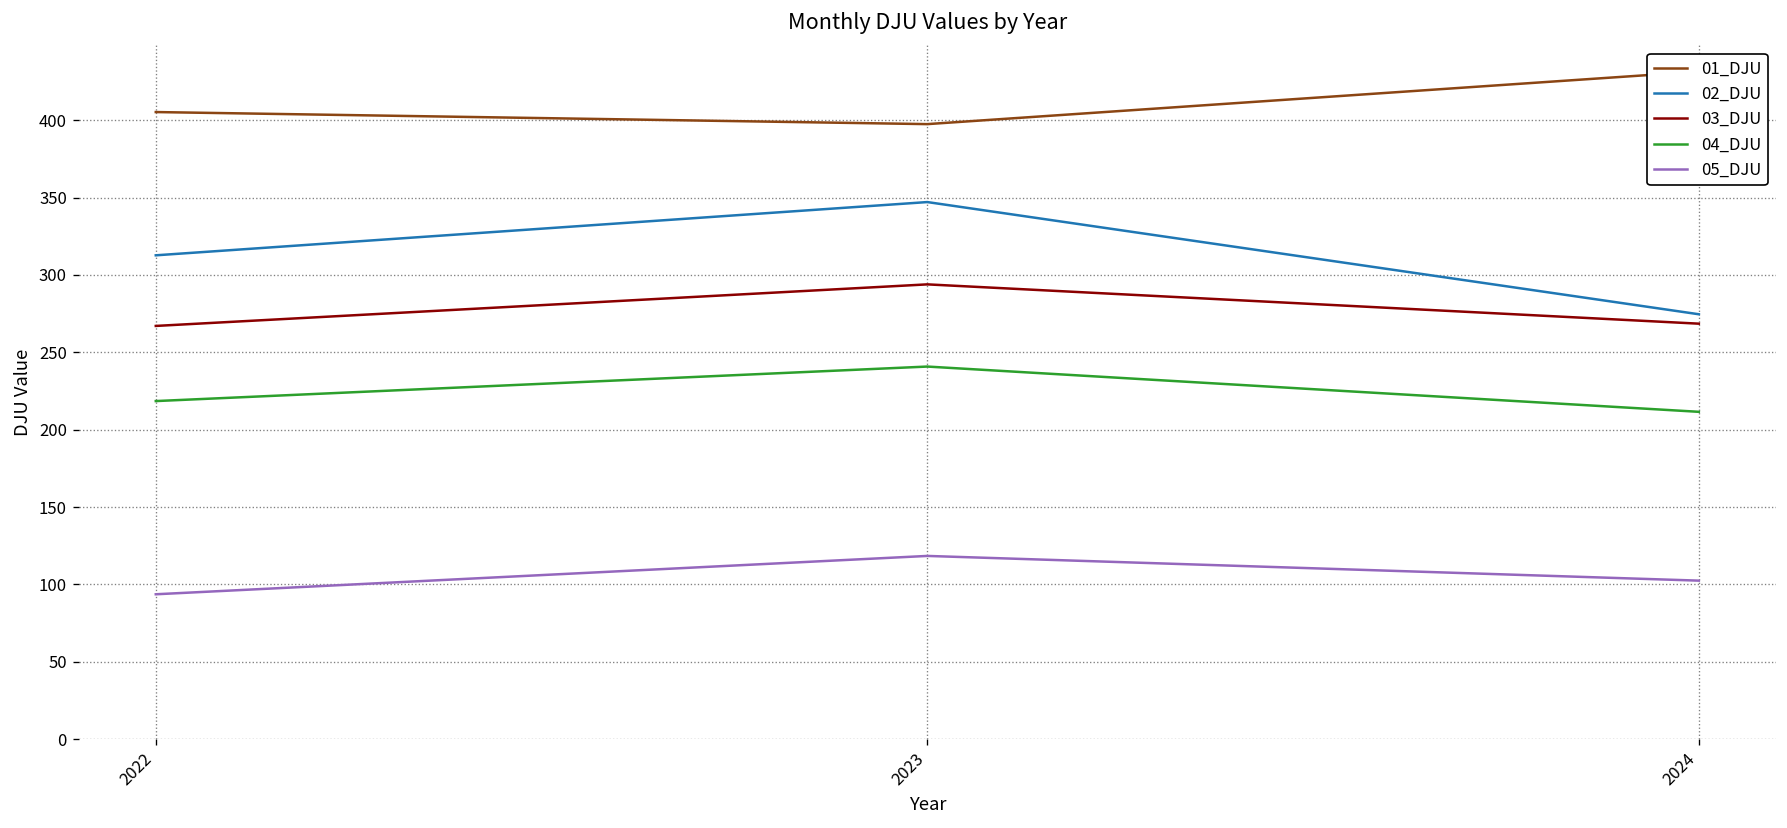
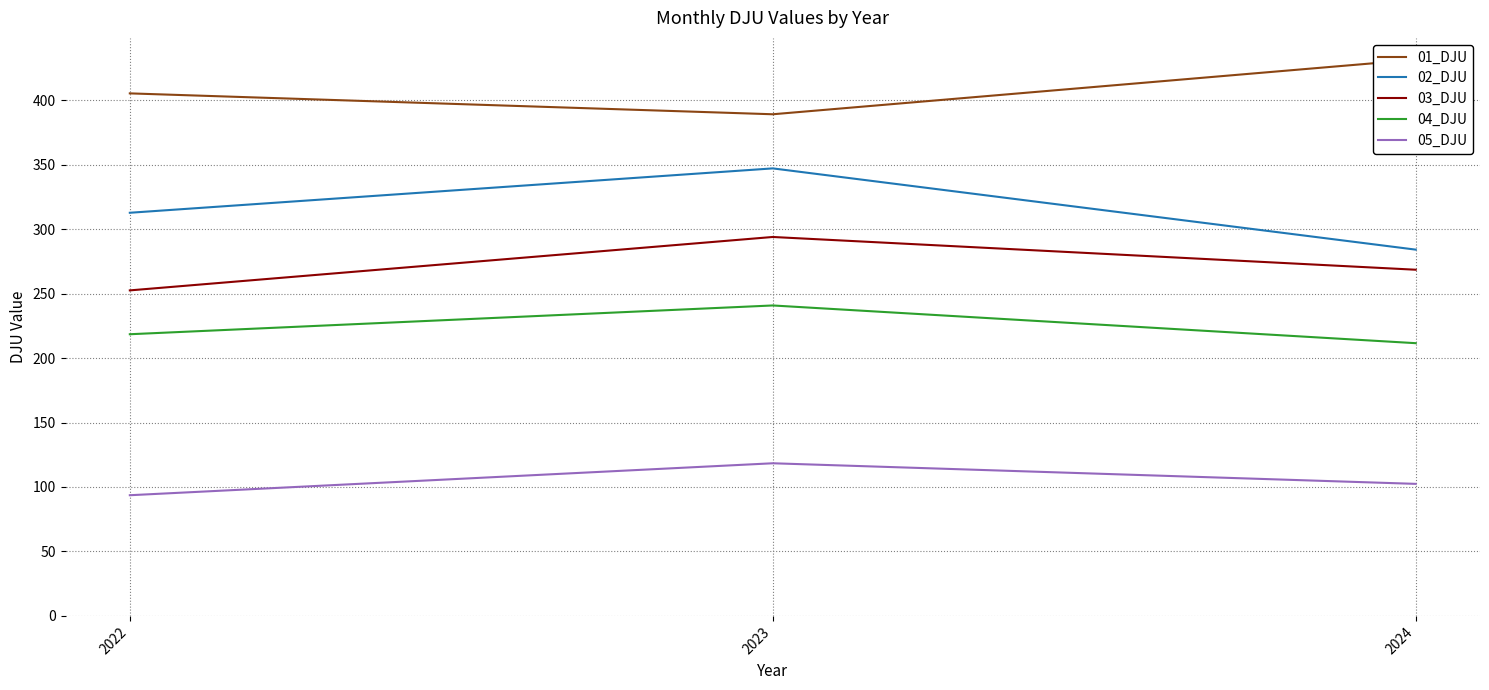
  {
    "01_DJU": {
      "2022": 405,
-     "2023": 398
+     "2023": 389
    },
    "02_DJU": {
      "2022": 313,
      "2023": 347,
-     "2024": 275
+     "2024": 284
    },
    "03_DJU": {
-     "2022": 267,
+     "2022": 252,
      "2023": 294,
      "2024": 269
    },
    "04_DJU": {
      "2022": 218,
      "2023": 241,
      "2024": 212
    },
    "05_DJU": {
      "2022": 94,
      "2023": 118,
      "2024": 102
    }
  }
